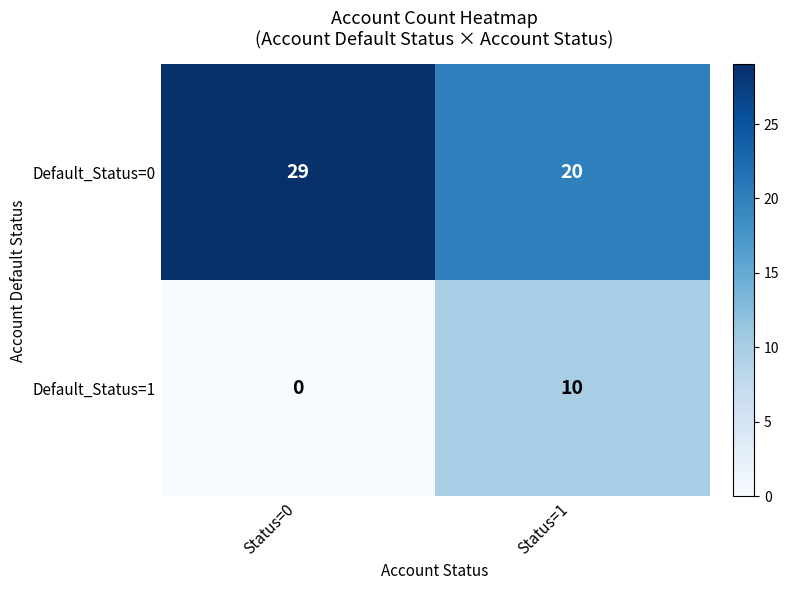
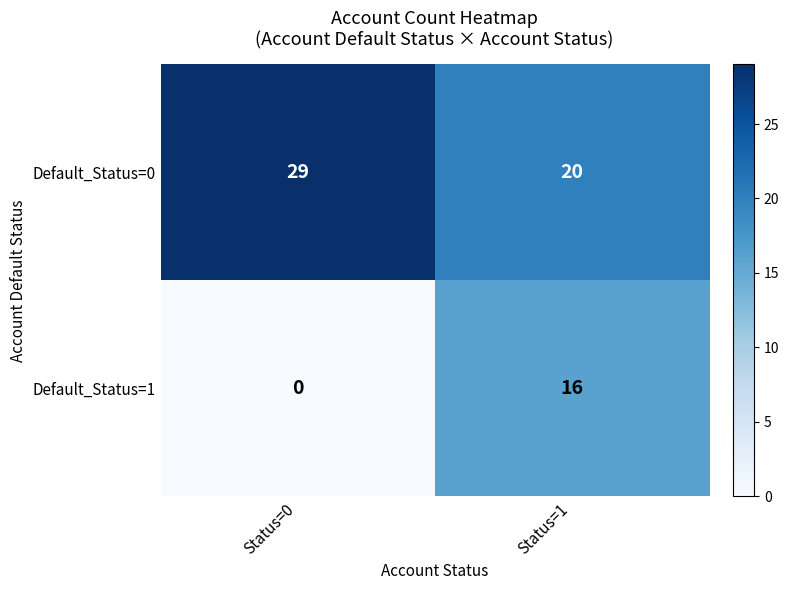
  {
    "Default_Status=0": {
      "Status=0": 29,
      "Status=1": 20
    },
    "Default_Status=1": {
      "Status=0": 0,
-     "Status=1": 10
+     "Status=1": 16
    }
  }
